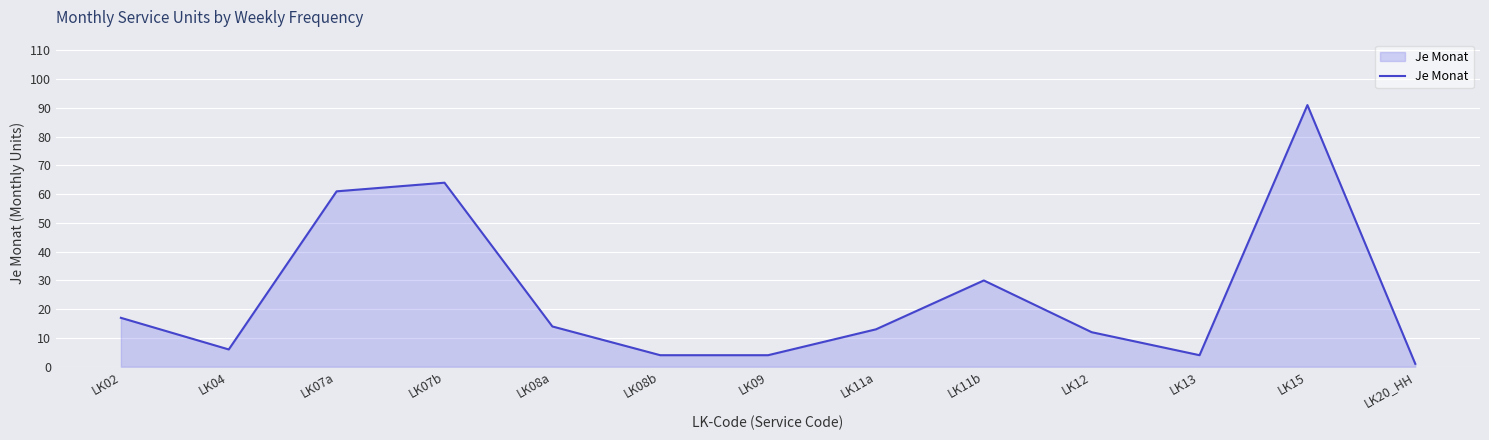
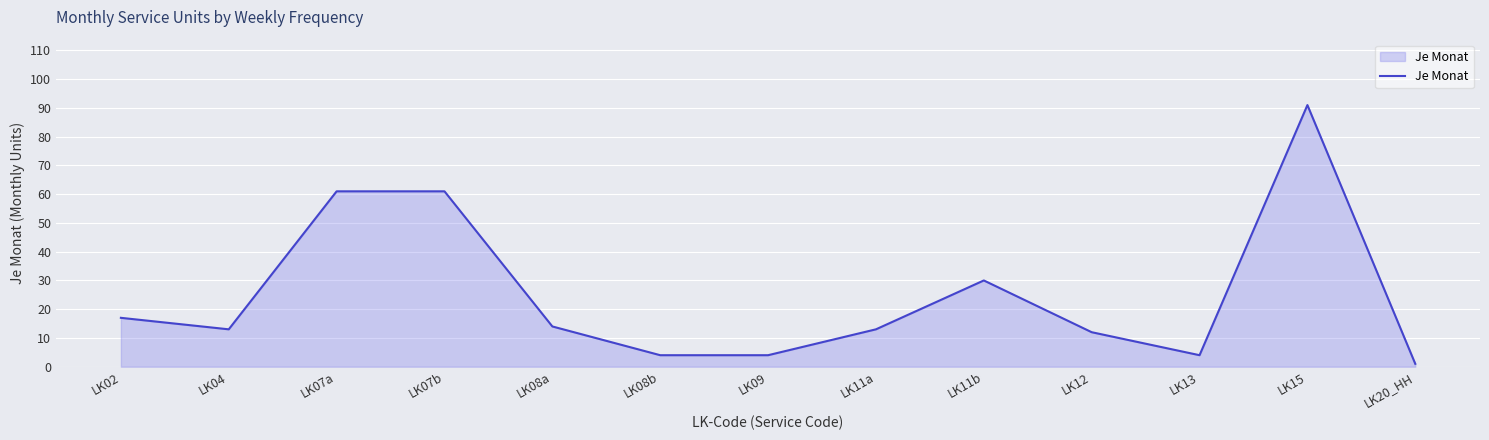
  {
    "LK02": 17,
-   "LK04": 6,
+   "LK04": 13,
    "LK07a": 61,
-   "LK07b": 64,
+   "LK07b": 61,
    "LK08a": 14,
    "LK08b": 4,
    "LK09": 4,
    "LK11a": 13,
    "LK11b": 30,
    "LK12": 12,
    "LK13": 4,
    "LK15": 91,
    "LK20_HH": 1
  }
